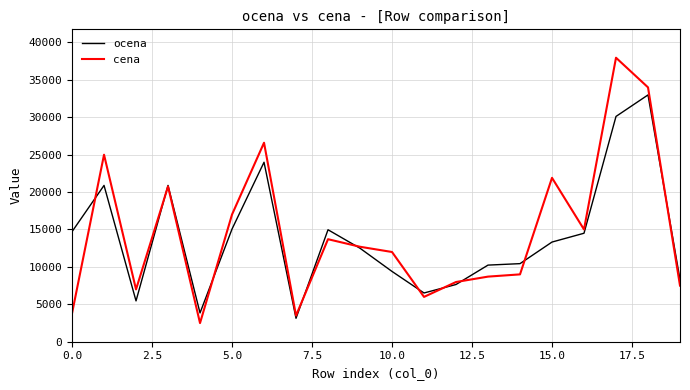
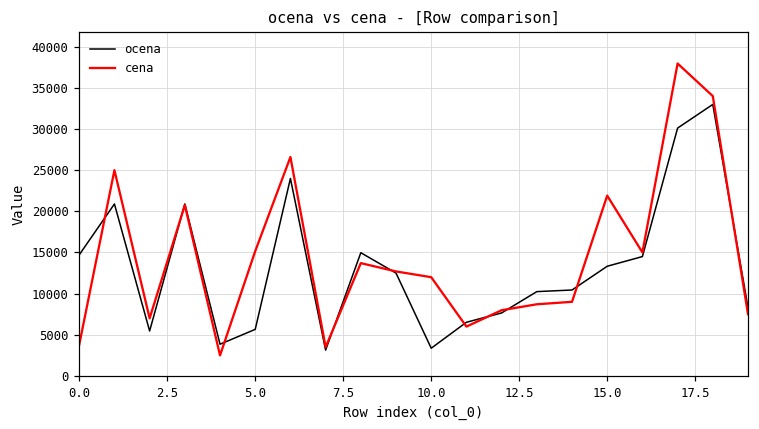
  {
    "ocena": {
      "0.0": 15000,
-     "5.0": 15000,
-     "10.0": 9000,
+     "5.0": 6000,
+     "10.0": 3000,
      "15.0": 13000
    },
    "cena": {
      "0.0": 4000,
-     "5.0": 17000,
+     "5.0": 15000,
      "10.0": 12000,
      "15.0": 22000
    }
  }
